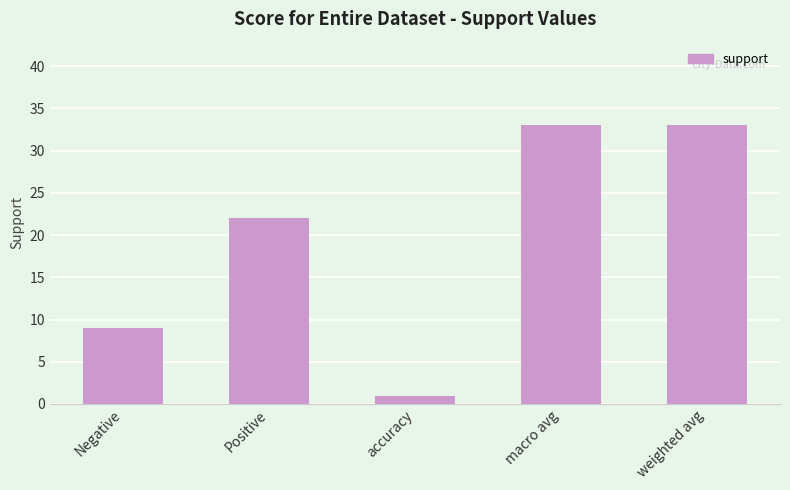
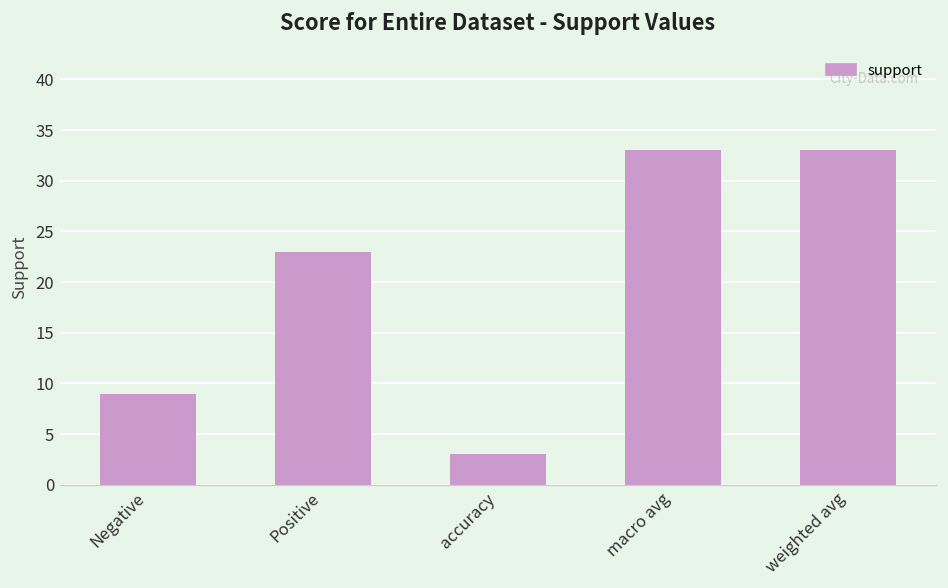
  {
    "Negative": 9,
-   "Positive": 22,
-   "accuracy": 1,
+   "Positive": 23,
+   "accuracy": 3,
    "macro avg": 33,
    "weighted avg": 33
  }
